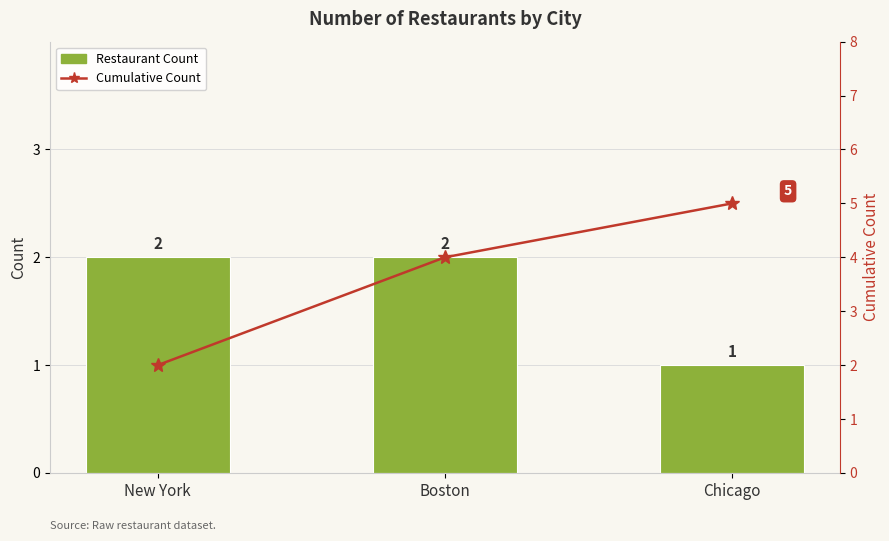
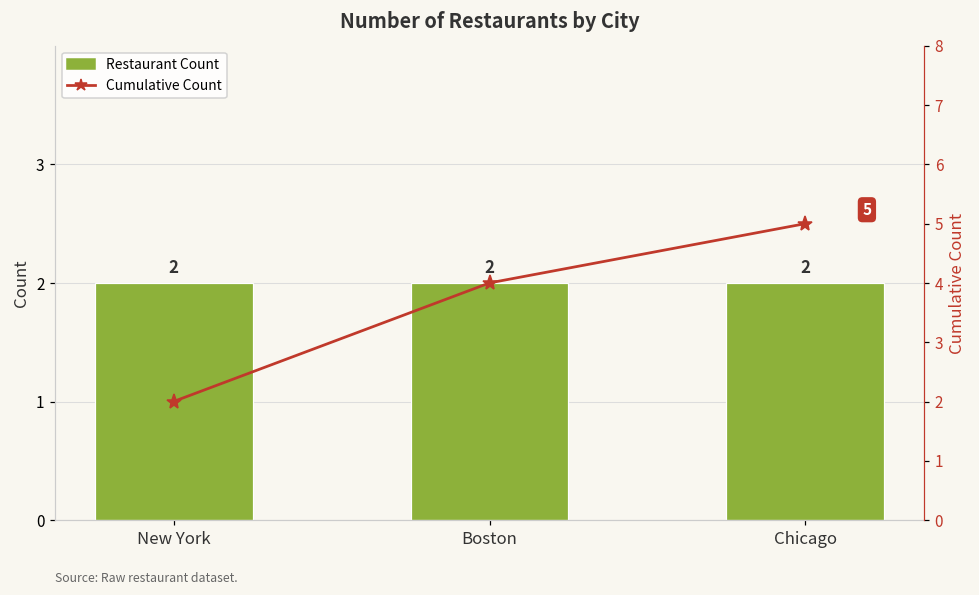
  {
    "Restaurant Count": {
      "New York": 2,
      "Boston": 2,
-     "Chicago": 1
+     "Chicago": 2
    }
  }
